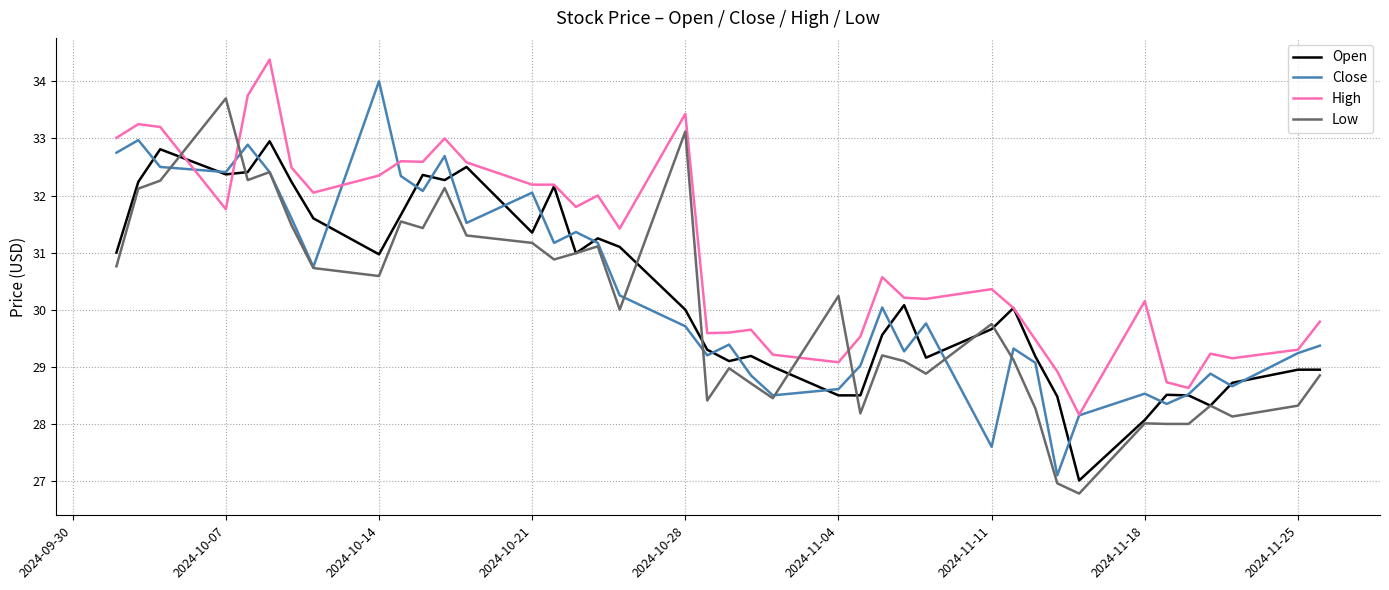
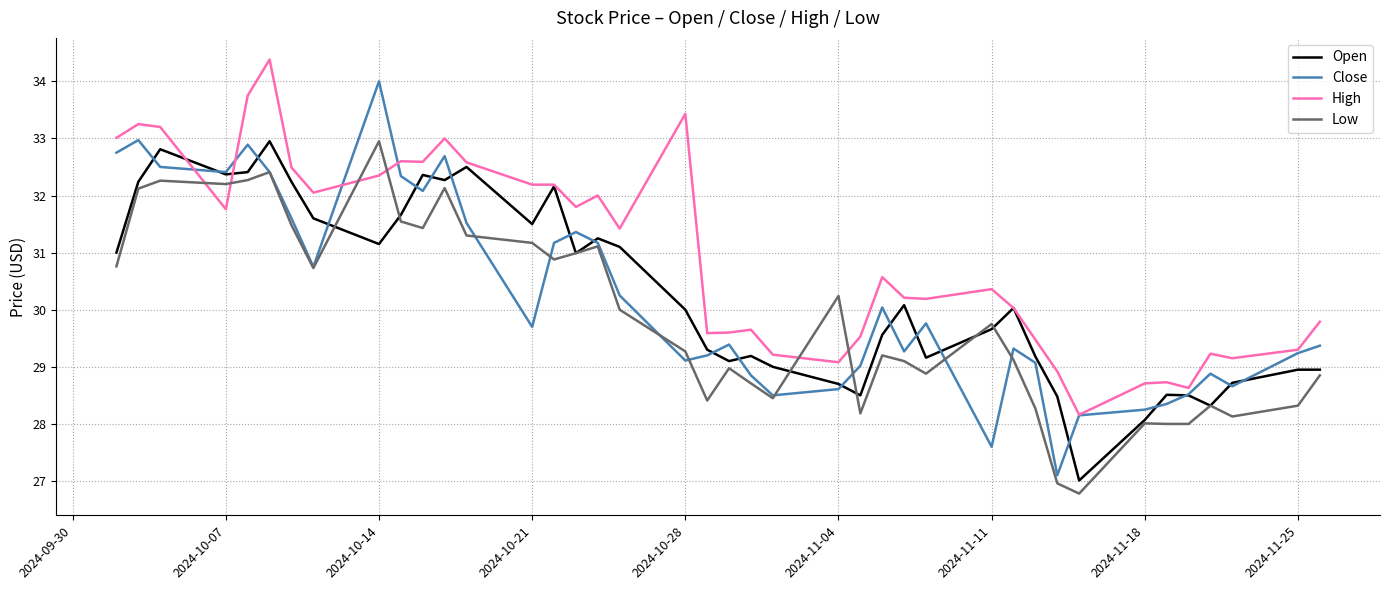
  {
    "Open": {
-     "2024-10-14": 31.0,
-     "2024-10-21": 31.4,
+     "2024-10-14": 31.2,
+     "2024-10-21": 31.5,
      "2024-10-28": 30.0,
-     "2024-11-04": 28.5,
+     "2024-11-04": 28.7,
      "2024-11-11": 29.7,
      "2024-11-18": 28.1,
      "2024-11-25": 29.0
    },
    "Close": {
      "2024-10-14": 34.0,
-     "2024-10-21": 32.1,
-     "2024-10-28": 29.7,
+     "2024-10-21": 29.7,
+     "2024-10-28": 29.1,
      "2024-11-04": 28.6,
      "2024-11-11": 27.6,
-     "2024-11-18": 28.5,
+     "2024-11-18": 28.3,
      "2024-11-25": 29.2
    },
    "High": {
      "2024-10-07": 31.8,
      "2024-10-14": 32.4,
      "2024-10-21": 32.2,
      "2024-10-28": 33.4,
      "2024-11-04": 29.1,
      "2024-11-11": 30.4,
-     "2024-11-18": 30.2,
+     "2024-11-18": 28.7,
      "2024-11-25": 29.3
    },
    "Low": {
-     "2024-10-07": 33.7,
-     "2024-10-14": 30.6,
+     "2024-10-07": 32.2,
+     "2024-10-14": 33.0,
      "2024-10-21": 31.2,
-     "2024-10-28": 33.1,
+     "2024-10-28": 29.3,
      "2024-11-04": 30.2,
      "2024-11-11": 29.8,
      "2024-11-18": 28.0,
      "2024-11-25": 28.3
    }
  }
